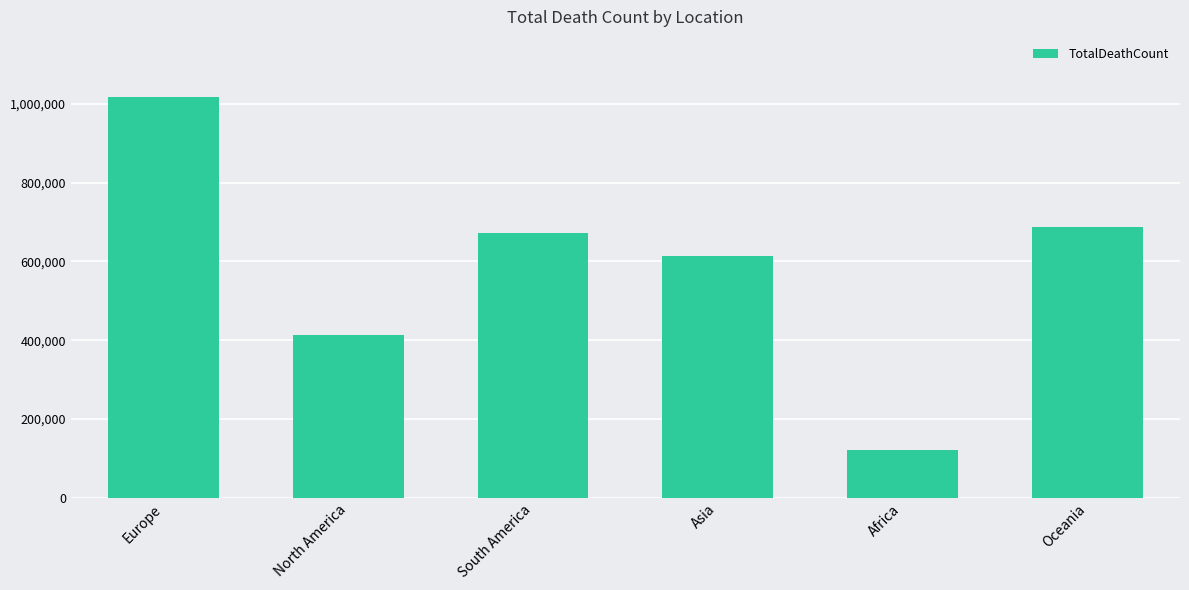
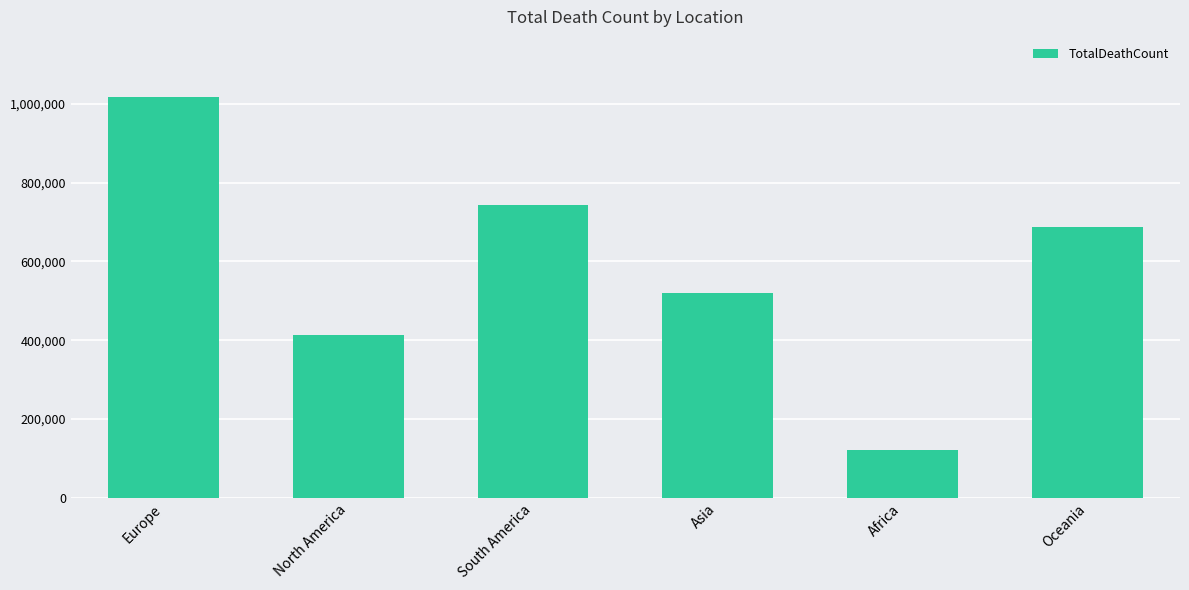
  {
    "Europe": "1,020,000",
    "North America": "410,000",
-   "South America": "670,000",
-   "Asia": "610,000",
+   "South America": "740,000",
+   "Asia": "520,000",
    "Africa": "120,000",
    "Oceania": "690,000"
  }
